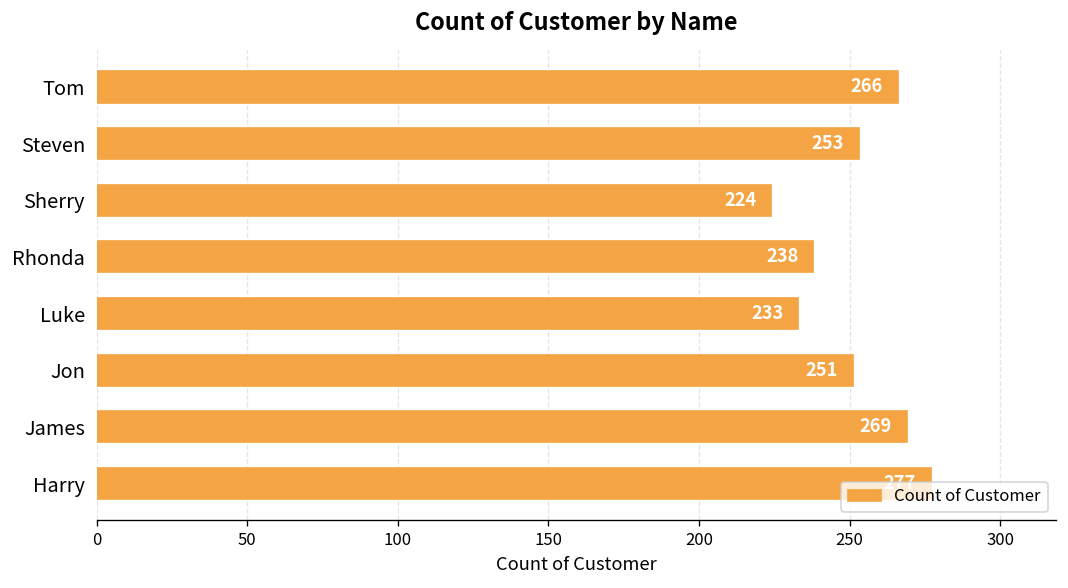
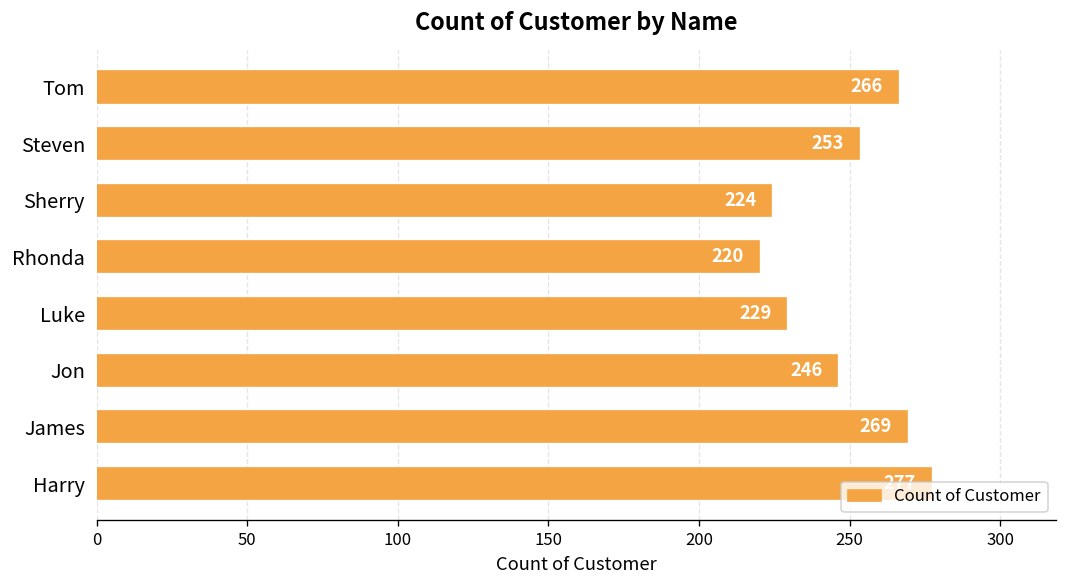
  {
    "Tom": 266,
    "Steven": 253,
    "Sherry": 224,
-   "Rhonda": 238,
-   "Luke": 233,
-   "Jon": 251,
+   "Rhonda": 220,
+   "Luke": 229,
+   "Jon": 246,
    "James": 269
  }
